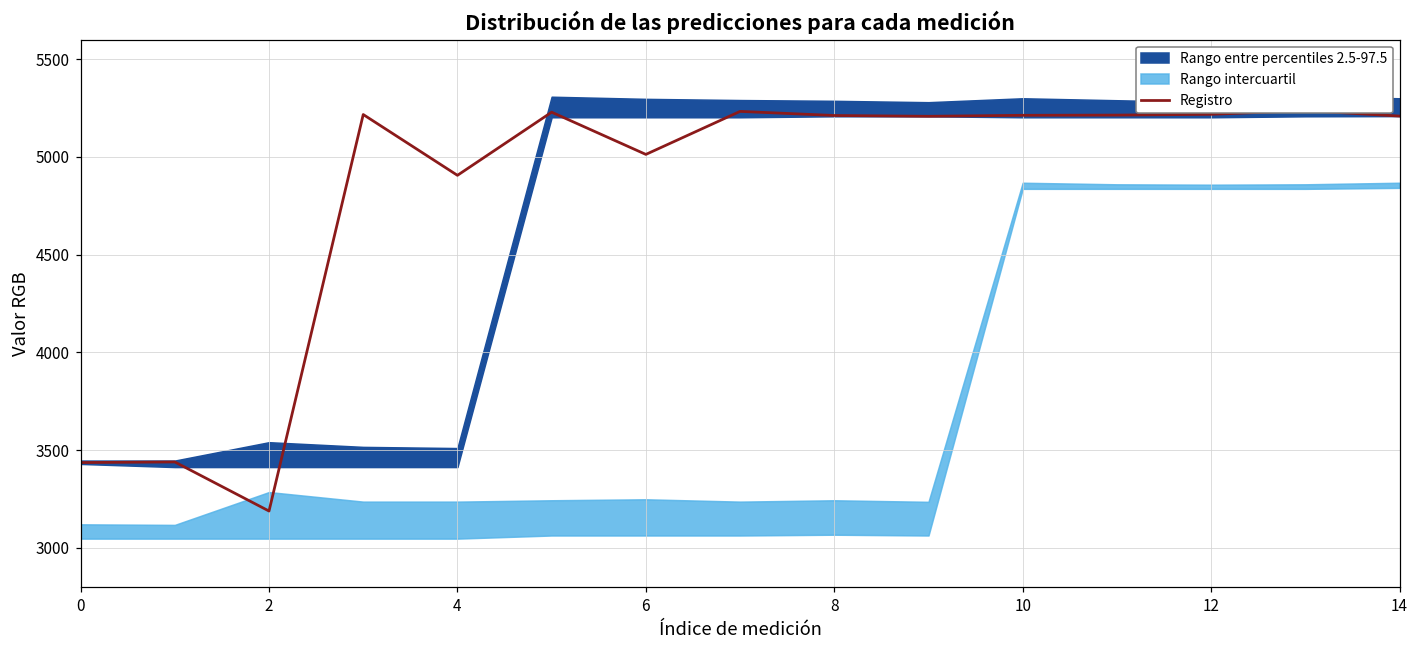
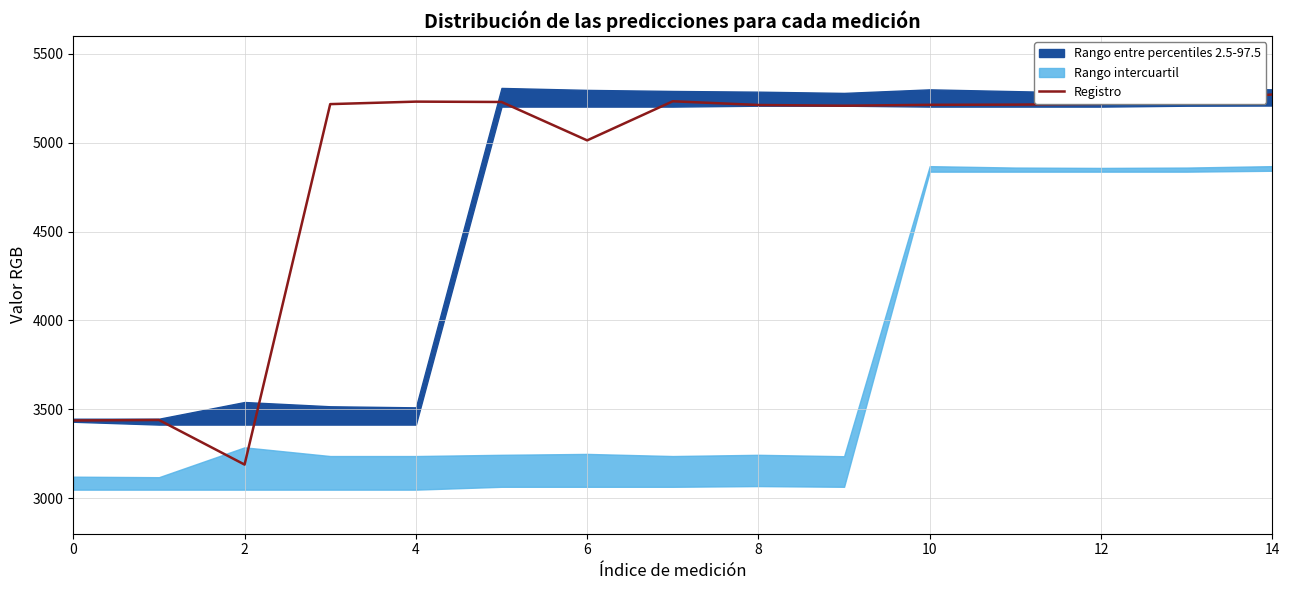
  {
    "Registro": {
      "2": 3190,
-     "4": 4910,
+     "4": 5230,
      "6": 5010,
      "8": 5210,
      "10": 5210,
      "12": 5220,
-     "14": 5210
+     "14": 5270
    }
  }
